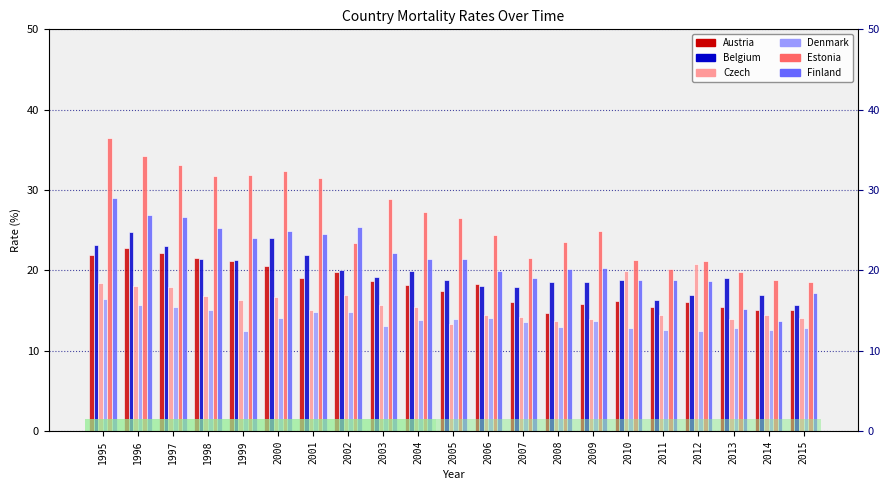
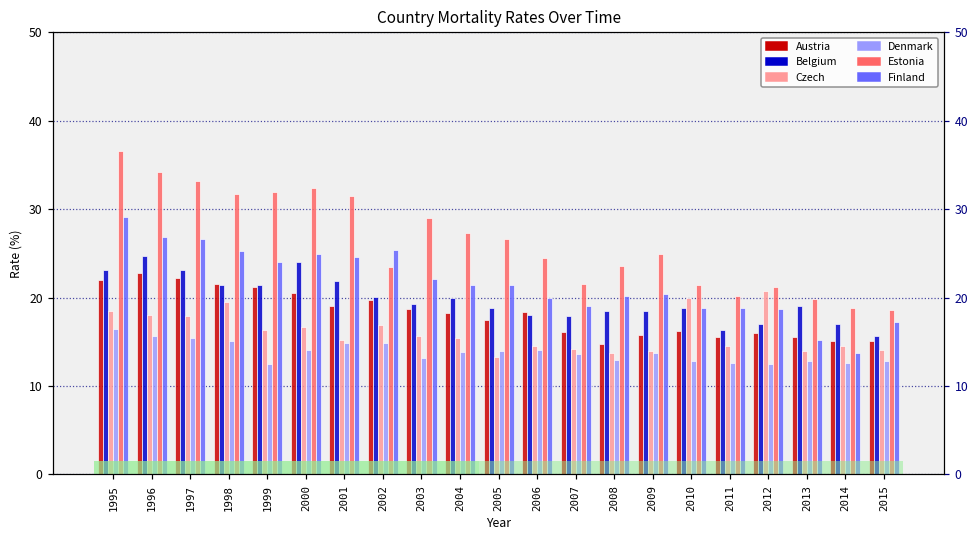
  {
    "Austria": {
      "1995": 22,
      "1996": 23,
      "1997": 22,
      "1998": 22,
      "1999": 21,
      "2000": 21,
      "2001": 19,
      "2002": 20,
      "2003": 19,
      "2004": 18,
      "2005": 17,
      "2006": 18,
      "2007": 16,
      "2008": 15,
      "2009": 16,
      "2010": 16,
      "2011": 16,
      "2012": 16,
      "2013": 16,
      "2014": 15,
      "2015": 15
    },
    "Belgium": {
      "1995": 23,
      "1996": 25,
      "1997": 23,
      "1998": 21,
      "1999": 21,
      "2000": 24,
      "2001": 22,
      "2002": 20,
      "2003": 19,
      "2004": 20,
      "2005": 19,
      "2006": 18,
      "2007": 18,
      "2008": 19,
      "2009": 19,
      "2010": 19,
      "2011": 16,
      "2012": 17,
      "2013": 19,
      "2014": 17,
      "2015": 16
    },
    "Czech": {
      "1995": 18,
      "1996": 18,
      "1997": 18,
-     "1998": 17,
+     "1998": 19,
      "1999": 16,
      "2000": 17,
      "2001": 15,
      "2002": 17,
      "2003": 16,
      "2004": 15,
      "2005": 13,
      "2006": 14,
      "2007": 14,
      "2008": 14,
      "2009": 14,
      "2010": 20,
      "2011": 15,
      "2012": 21,
      "2013": 14,
      "2014": 14,
      "2015": 14
    },
    "Denmark": {
      "1995": 16,
      "1996": 16,
      "1997": 15,
      "1998": 15,
      "1999": 13,
      "2000": 14,
      "2001": 15,
      "2002": 15,
      "2003": 13,
      "2004": 14,
      "2005": 14,
      "2006": 14,
      "2007": 14,
      "2008": 13,
      "2009": 14,
      "2010": 13,
      "2011": 13,
      "2012": 12,
      "2013": 13,
      "2014": 13,
      "2015": 13
    },
    "Estonia": {
      "1995": 37,
      "1996": 34,
      "1997": 33,
      "1998": 32,
      "1999": 32,
      "2000": 32,
      "2001": 32,
      "2002": 23,
      "2003": 29,
      "2004": 27,
      "2005": 27,
      "2006": 24,
      "2007": 22,
      "2008": 24,
      "2009": 25,
      "2010": 21,
      "2011": 20,
      "2012": 21,
      "2013": 20,
      "2014": 19,
      "2015": 19
    },
    "Finland": {
      "1995": 29,
      "1996": 27,
      "1997": 27,
      "1998": 25,
      "1999": 24,
      "2000": 25,
      "2001": 25,
      "2002": 25,
      "2003": 22,
      "2004": 21,
      "2005": 21,
      "2006": 20,
      "2007": 19,
      "2008": 20,
      "2009": 20,
      "2010": 19,
      "2011": 19,
      "2012": 19,
      "2013": 15,
      "2014": 14,
      "2015": 17
    }
  }
